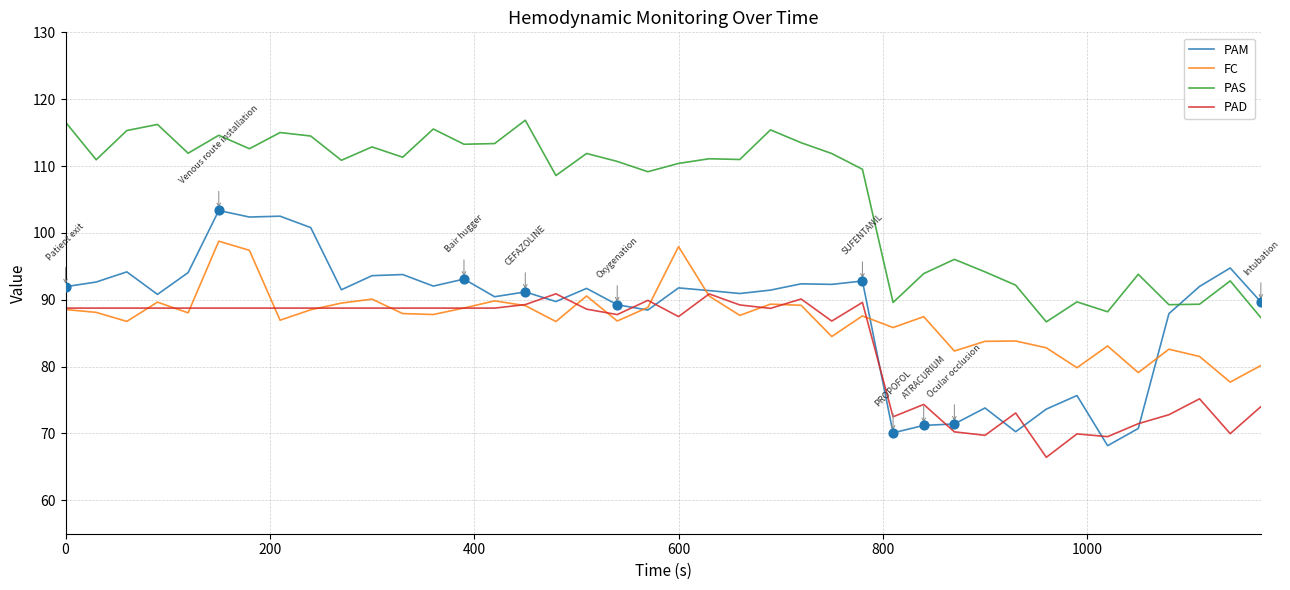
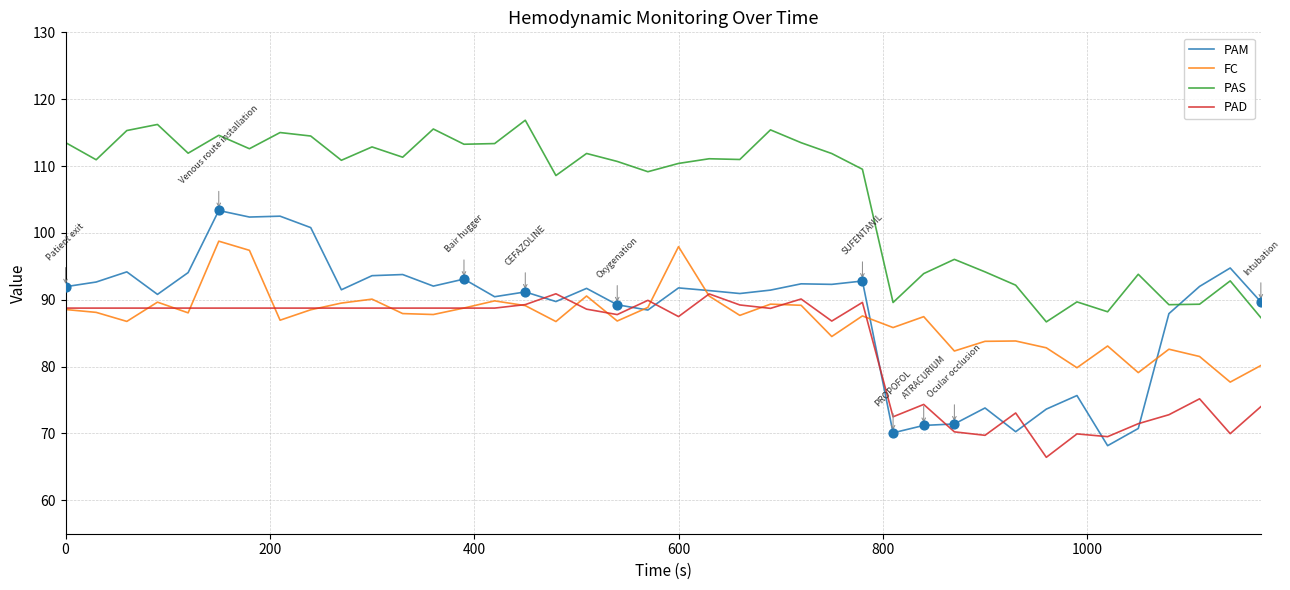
  {
    "FC": {
      "600": 98
    },
    "PAS": {
-     "0": 117,
+     "0": 114,
      "600": 110
    },
    "PAD": {
      "600": 87
    }
  }
